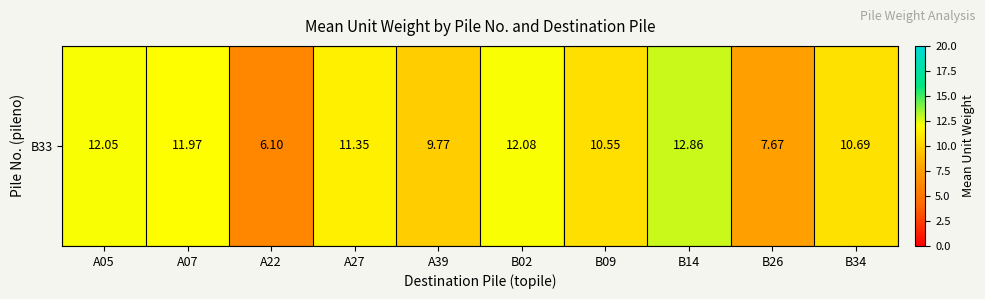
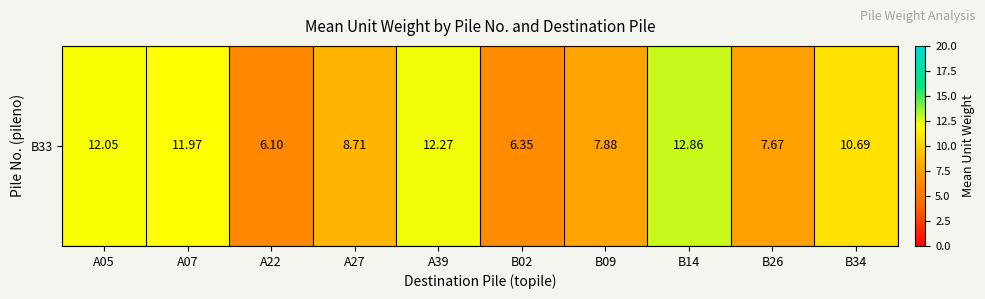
  {
    "B33": {
      "A05": 12.05,
      "A07": 11.97,
      "A22": 6.10,
-     "A27": 11.35,
-     "A39": 9.77,
-     "B02": 12.08,
-     "B09": 10.55,
+     "A27": 8.71,
+     "A39": 12.27,
+     "B02": 6.35,
+     "B09": 7.88,
      "B14": 12.86,
      "B26": 7.67,
      "B34": 10.69
    }
  }
